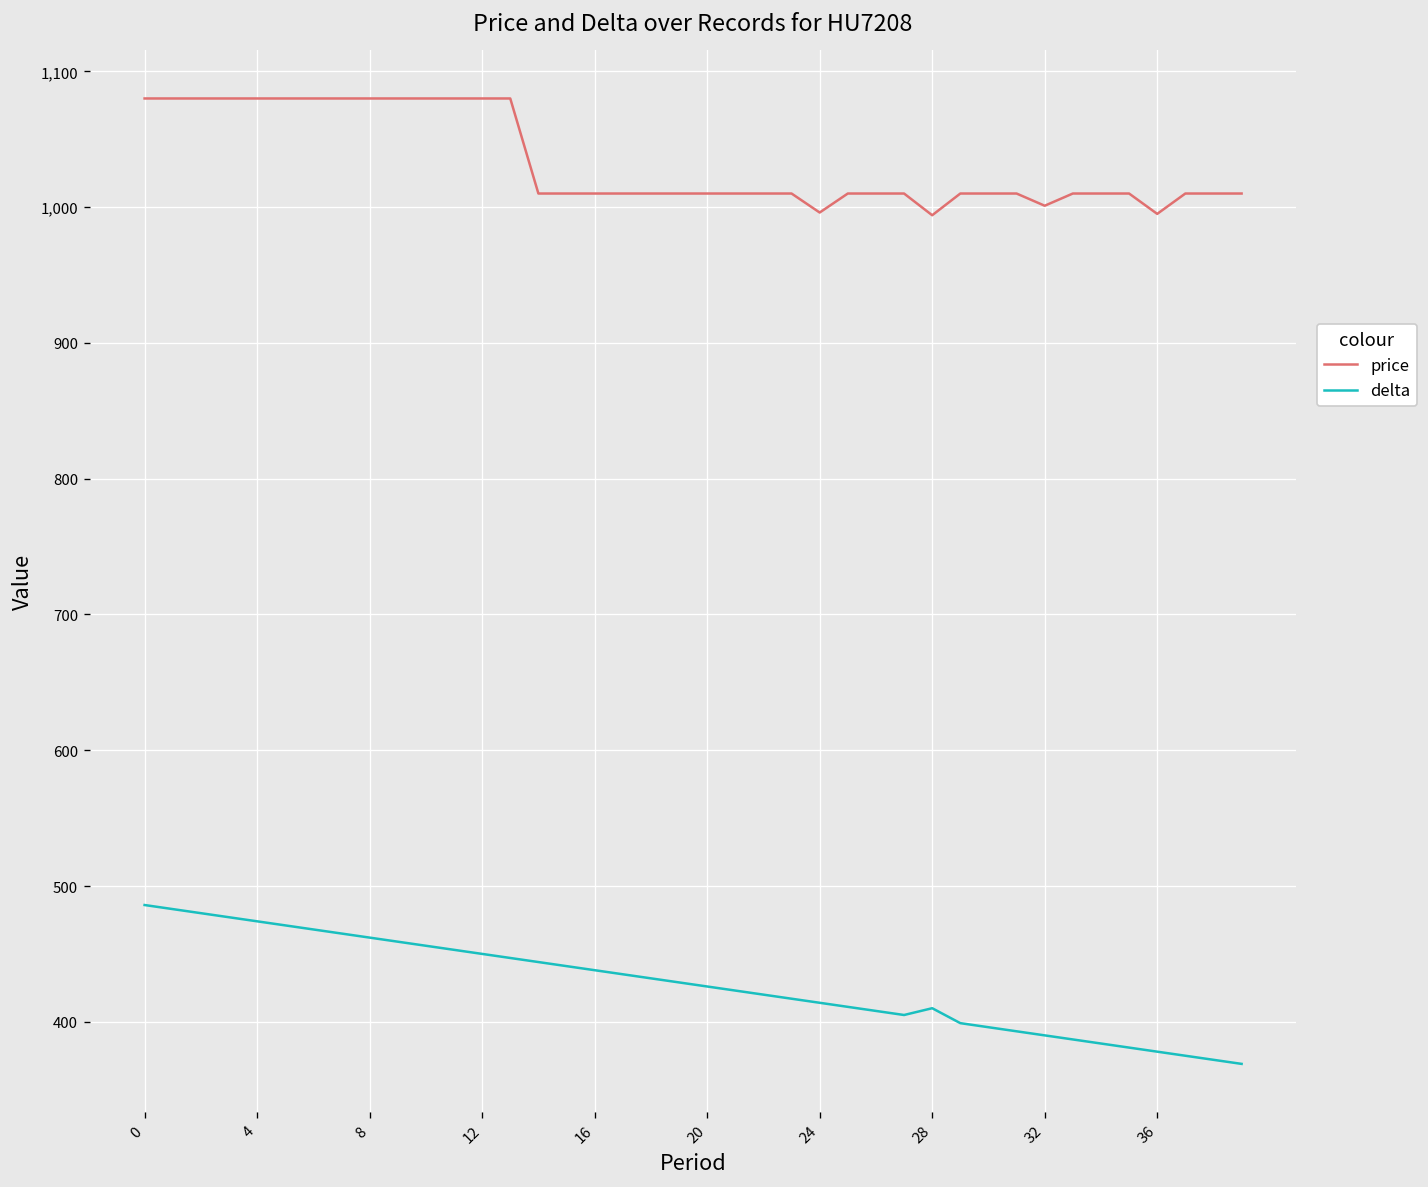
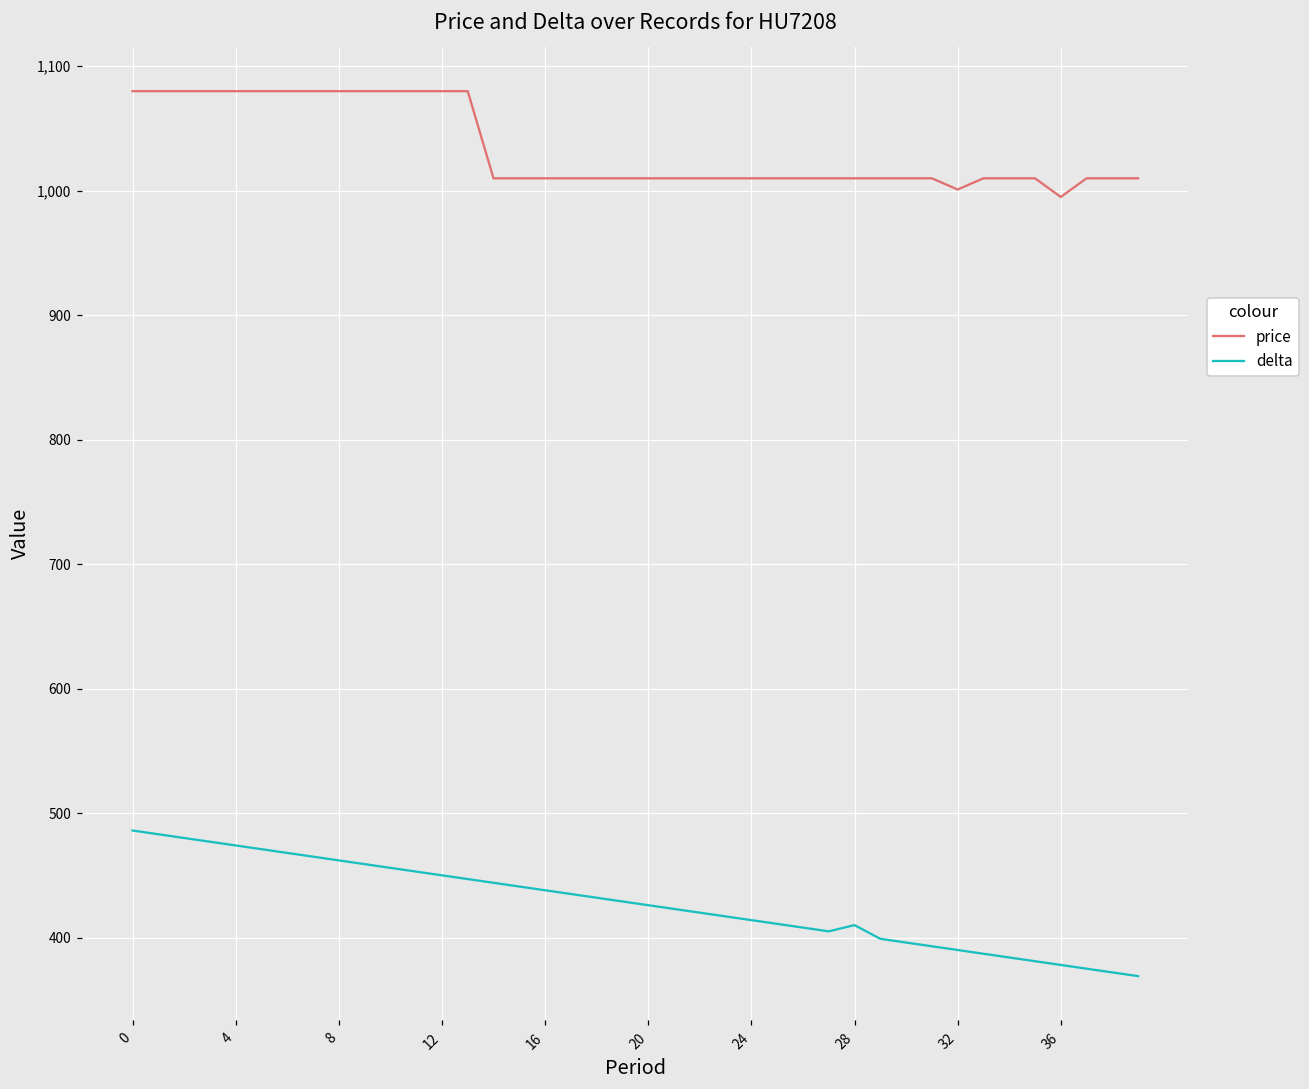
  {
    "price": {
      "0": "1,080",
      "4": "1,080",
      "8": "1,080",
      "12": "1,080",
      "16": "1,010",
      "20": "1,010",
-     "24": "996",
-     "28": "994",
+     "24": "1,010",
+     "28": "1,010",
      "32": "1,001",
      "36": "995"
    },
    "delta": {
      "0": "486",
      "4": "474",
      "8": "462",
      "12": "450",
      "16": "438",
      "20": "426",
      "24": "414",
      "28": "410",
      "32": "390",
      "36": "378"
    }
  }
